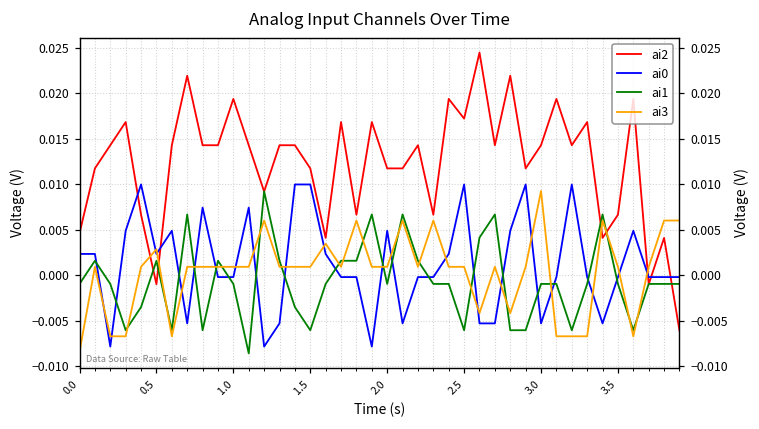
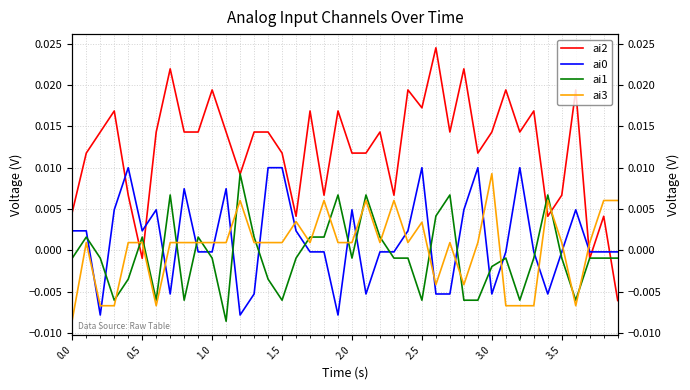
  {
    "ai2": {
      "0.0": 0.005,
      "0.5": -0.001,
      "1.0": 0.019,
      "1.5": 0.012,
      "2.0": 0.012,
      "2.5": 0.017,
      "3.0": 0.014,
      "3.5": 0.007
    },
    "ai0": {
      "0.0": 0.002,
      "0.5": 0.002,
      "1.0": 0.000,
      "1.5": 0.010,
      "2.0": 0.005,
      "2.5": 0.010,
      "3.0": -0.005,
      "3.5": 0.000
    },
    "ai1": {
      "0.0": -0.001,
      "0.5": 0.002,
      "1.0": -0.001,
      "1.5": -0.006,
      "2.0": -0.001,
      "2.5": -0.006,
-     "3.0": -0.001,
+     "3.0": -0.002,
      "3.5": -0.001
    },
    "ai3": {
      "0.0": -0.008,
-     "0.5": 0.003,
+     "0.5": 0.001,
      "1.0": 0.001,
      "1.5": 0.001,
      "2.0": 0.001,
-     "2.5": 0.001,
+     "2.5": 0.003,
      "3.0": 0.009,
      "3.5": 0.001
    }
  }
